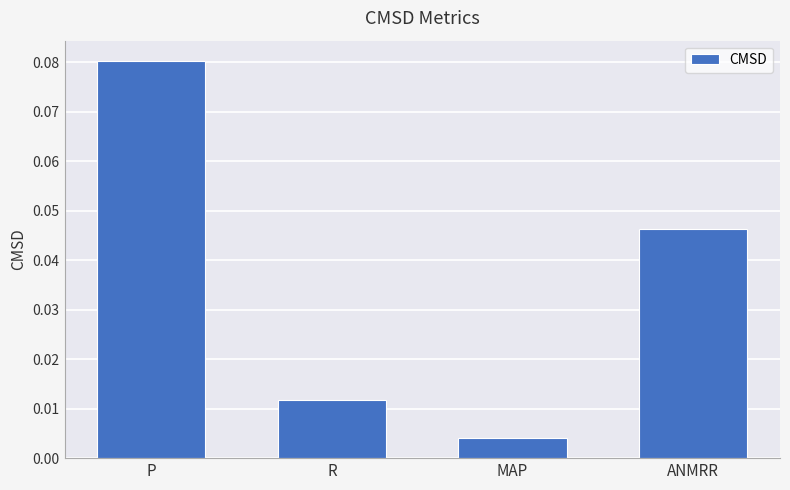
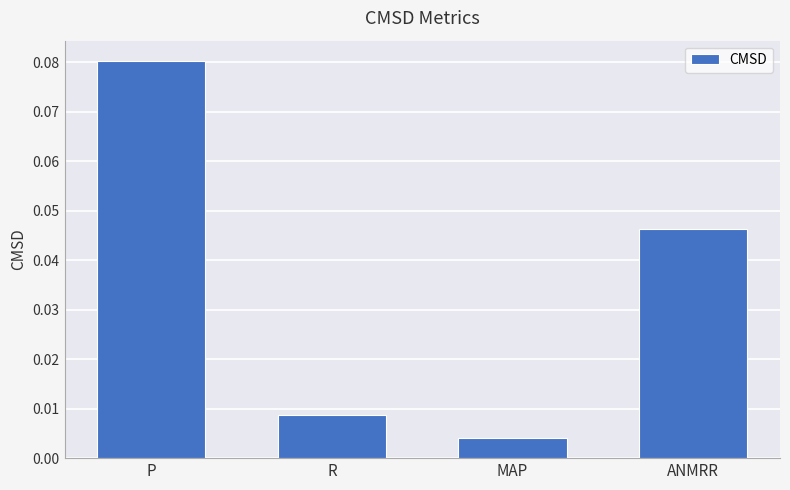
  {
    "P": 0.080,
-   "R": 0.012,
+   "R": 0.009,
    "MAP": 0.004,
    "ANMRR": 0.046
  }
